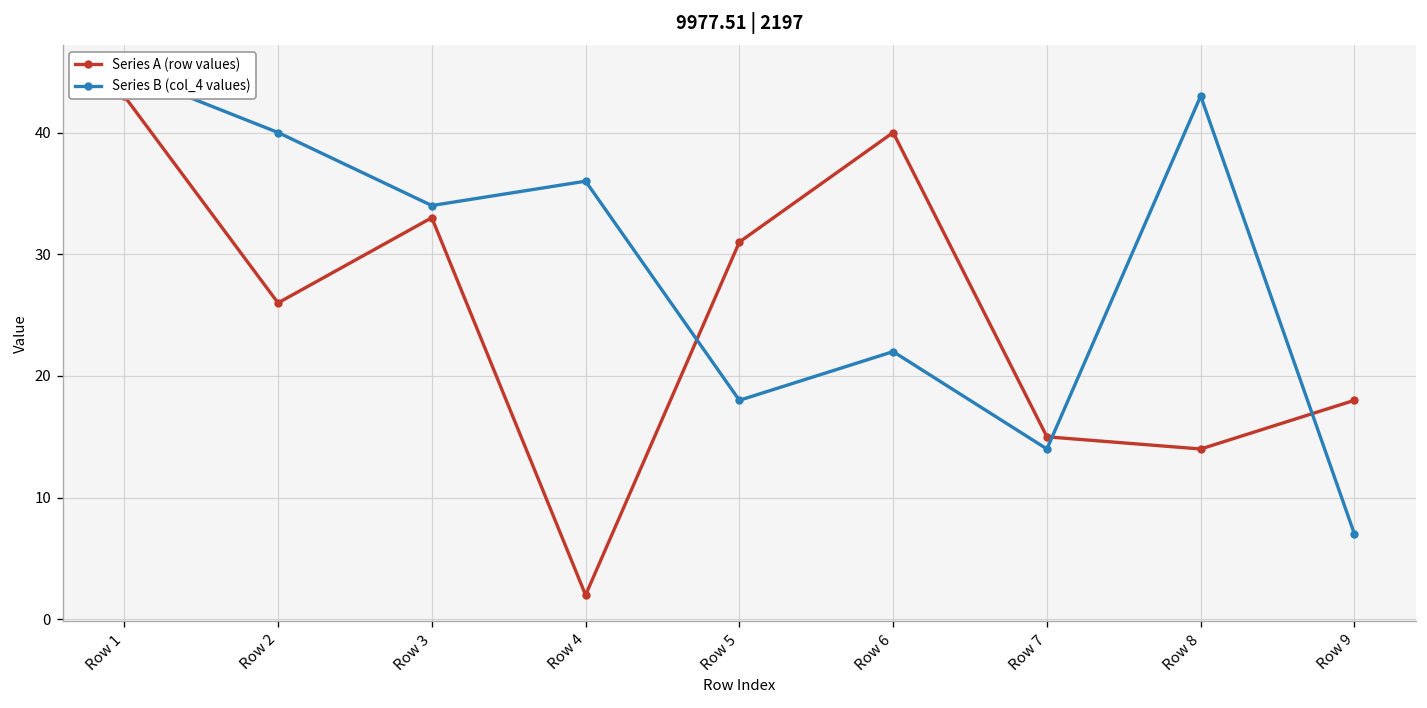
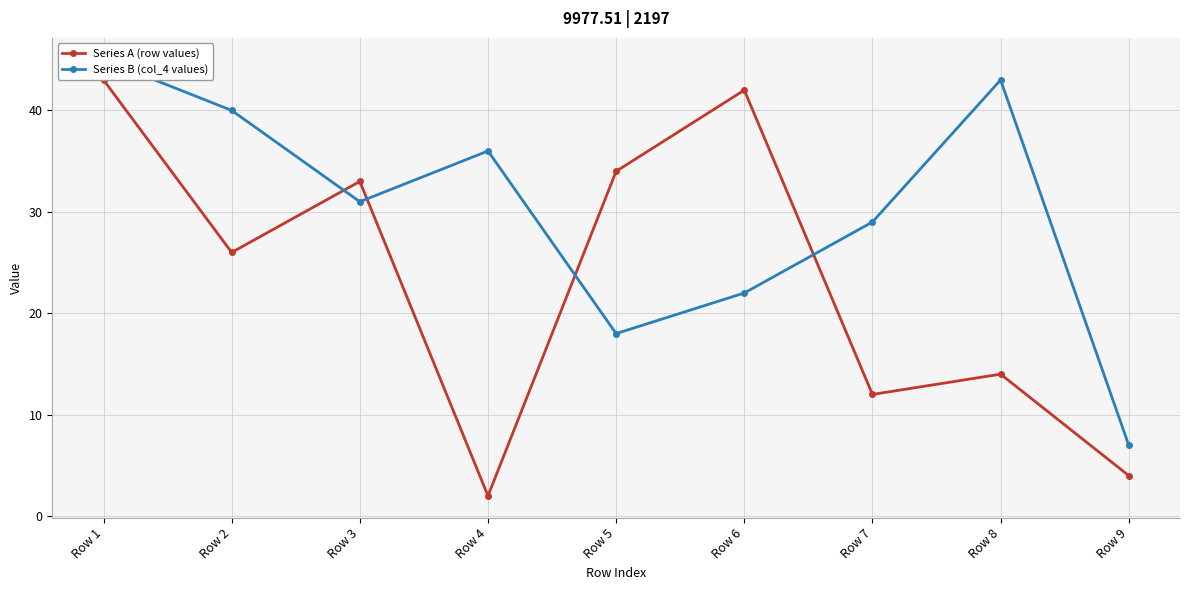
  {
    "Series A (row values)": {
      "Row 1": 43,
      "Row 2": 26,
      "Row 3": 33,
      "Row 4": 2,
-     "Row 5": 31,
-     "Row 6": 40,
-     "Row 7": 15,
+     "Row 5": 34,
+     "Row 6": 42,
+     "Row 7": 12,
      "Row 8": 14,
-     "Row 9": 18
+     "Row 9": 4
    },
    "Series B (col_4 values)": {
      "Row 2": 40,
-     "Row 3": 34,
+     "Row 3": 31,
      "Row 4": 36,
      "Row 5": 18,
      "Row 6": 22,
-     "Row 7": 14,
+     "Row 7": 29,
      "Row 8": 43,
      "Row 9": 7
    }
  }
